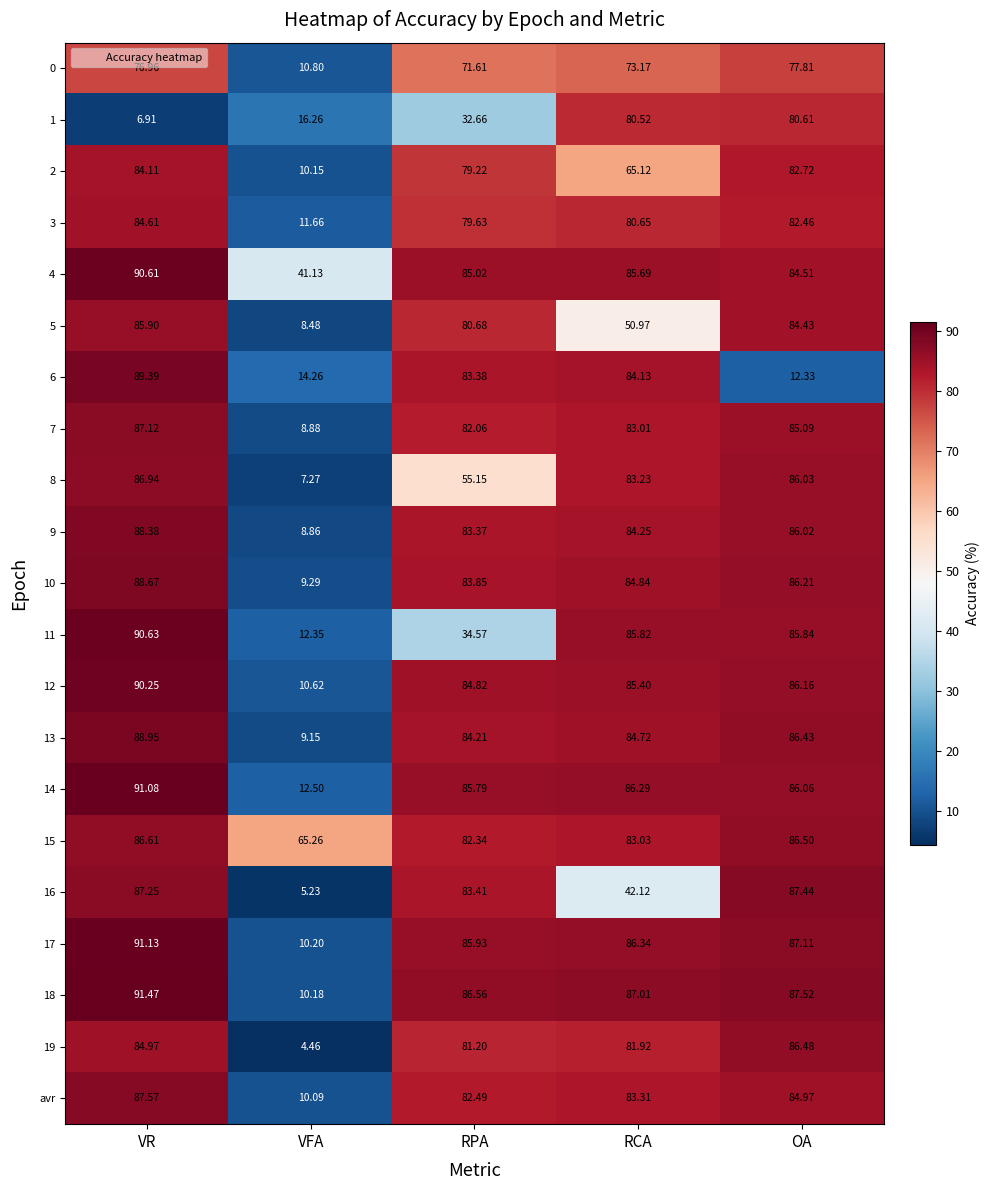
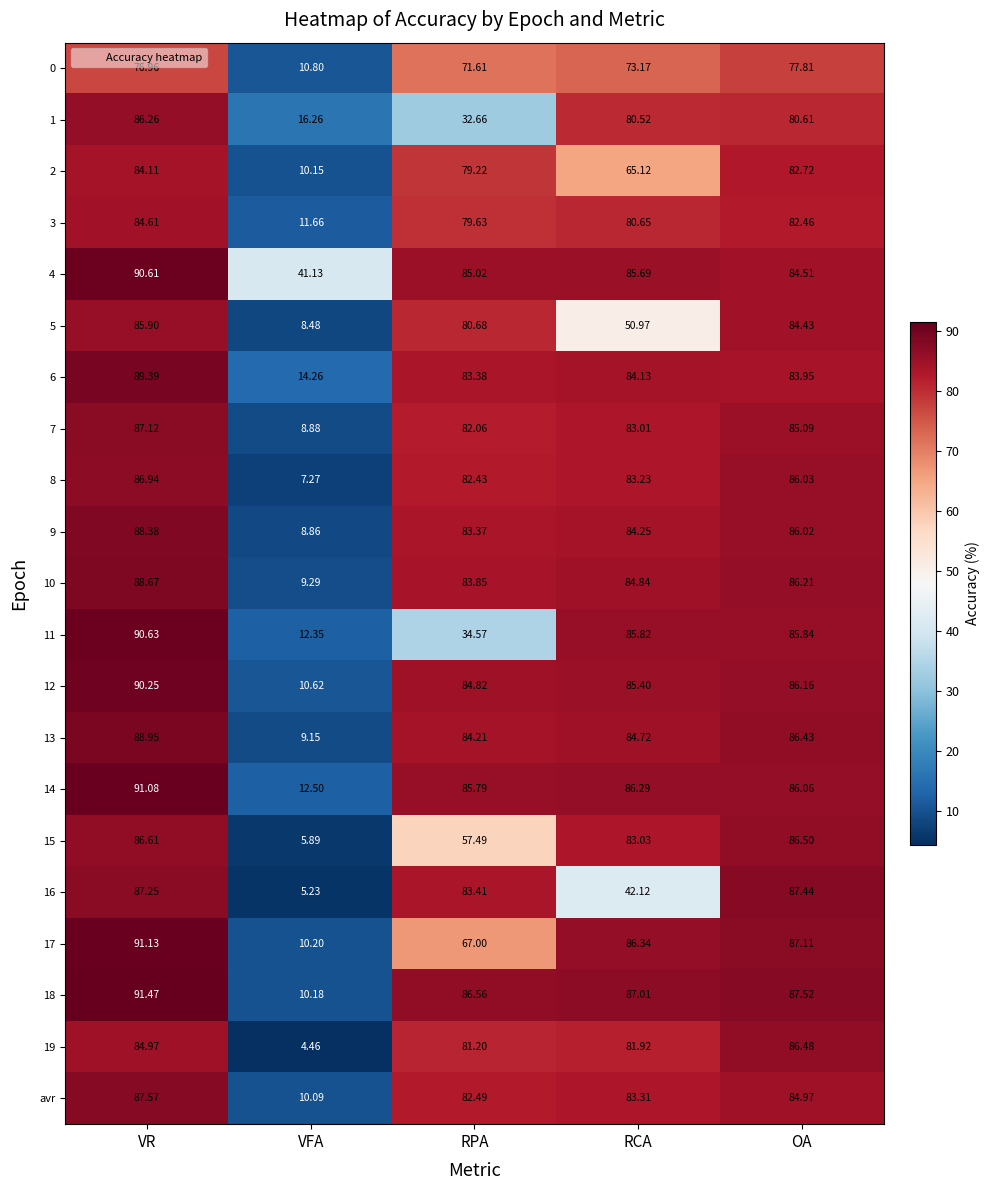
  {
    "0": {
      "VFA": 10.80,
      "RPA": 71.61,
      "RCA": 73.17,
      "OA": 77.81
    },
    "1": {
-     "VR": 6.91,
+     "VR": 86.26,
      "VFA": 16.26,
      "RPA": 32.66,
      "RCA": 80.52,
      "OA": 80.61
    },
    "2": {
      "VR": 84.11,
      "VFA": 10.15,
      "RPA": 79.22,
      "RCA": 65.12,
      "OA": 82.72
    },
    "3": {
      "VR": 84.61,
      "VFA": 11.66,
      "RPA": 79.63,
      "RCA": 80.65,
      "OA": 82.46
    },
    "4": {
      "VR": 90.61,
      "VFA": 41.13,
      "RPA": 85.02,
      "RCA": 85.69,
      "OA": 84.51
    },
    "5": {
      "VR": 85.90,
      "VFA": 8.48,
      "RPA": 80.68,
      "RCA": 50.97,
      "OA": 84.43
    },
    "6": {
      "VR": 89.39,
      "VFA": 14.26,
      "RPA": 83.38,
      "RCA": 84.13,
-     "OA": 12.33
+     "OA": 83.95
    },
    "7": {
      "VR": 87.12,
      "VFA": 8.88,
      "RPA": 82.06,
      "RCA": 83.01,
      "OA": 85.09
    },
    "8": {
      "VR": 86.94,
      "VFA": 7.27,
-     "RPA": 55.15,
+     "RPA": 82.43,
      "RCA": 83.23,
      "OA": 86.03
    },
    "9": {
      "VR": 88.38,
      "VFA": 8.86,
      "RPA": 83.37,
      "RCA": 84.25,
      "OA": 86.02
    },
    "10": {
      "VR": 88.67,
      "VFA": 9.29,
      "RPA": 83.85,
      "RCA": 84.84,
      "OA": 86.21
    },
    "11": {
      "VR": 90.63,
      "VFA": 12.35,
      "RPA": 34.57,
      "RCA": 85.82,
      "OA": 85.84
    },
    "12": {
      "VR": 90.25,
      "VFA": 10.62,
      "RPA": 84.82,
      "RCA": 85.40,
      "OA": 86.16
    },
    "13": {
      "VR": 88.95,
      "VFA": 9.15,
      "RPA": 84.21,
      "RCA": 84.72,
      "OA": 86.43
    },
    "14": {
      "VR": 91.08,
      "VFA": 12.50,
      "RPA": 85.79,
      "RCA": 86.29,
      "OA": 86.06
    },
    "15": {
      "VR": 86.61,
-     "VFA": 65.26,
-     "RPA": 82.34,
+     "VFA": 5.89,
+     "RPA": 57.49,
      "RCA": 83.03,
      "OA": 86.50
    },
    "16": {
      "VR": 87.25,
      "VFA": 5.23,
      "RPA": 83.41,
      "RCA": 42.12,
      "OA": 87.44
    },
    "17": {
      "VR": 91.13,
      "VFA": 10.20,
-     "RPA": 85.93,
+     "RPA": 67.00,
      "RCA": 86.34,
      "OA": 87.11
    },
    "18": {
      "VR": 91.47,
      "VFA": 10.18,
      "RPA": 86.56,
      "RCA": 87.01,
      "OA": 87.52
    },
    "19": {
      "VR": 84.97,
      "VFA": 4.46,
      "RPA": 81.20,
      "RCA": 81.92,
      "OA": 86.48
    },
    "avr": {
      "VR": 87.57,
      "VFA": 10.09,
      "RPA": 82.49,
      "RCA": 83.31,
      "OA": 84.97
    }
  }
